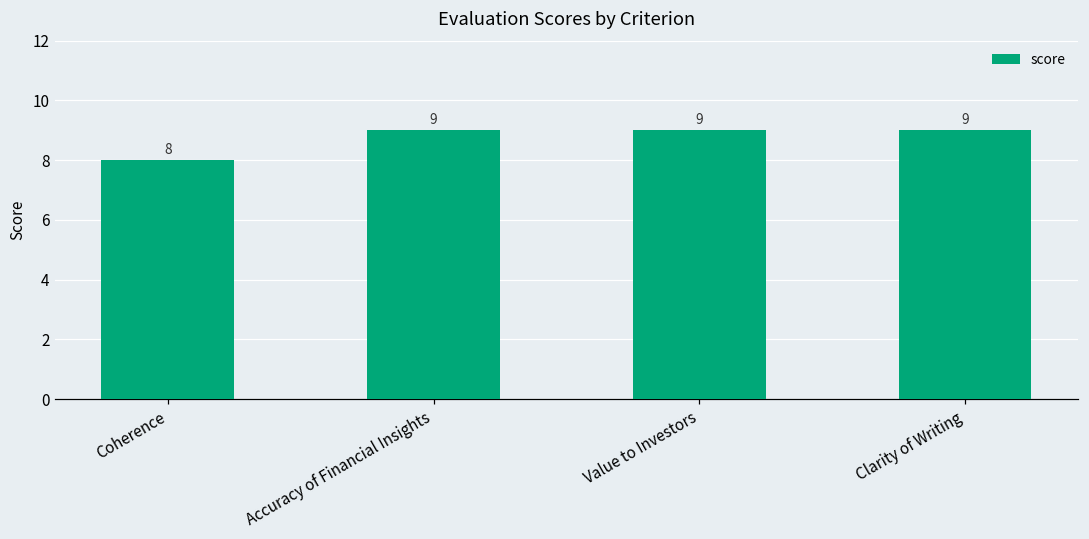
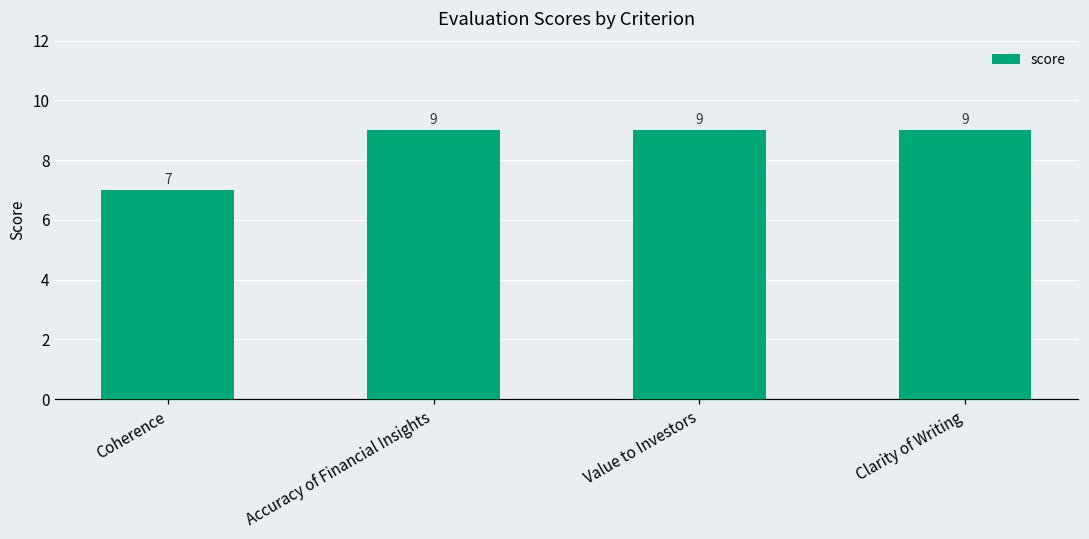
  {
-   "Coherence": 8,
+   "Coherence": 7,
    "Accuracy of Financial Insights": 9,
    "Value to Investors": 9,
    "Clarity of Writing": 9
  }
